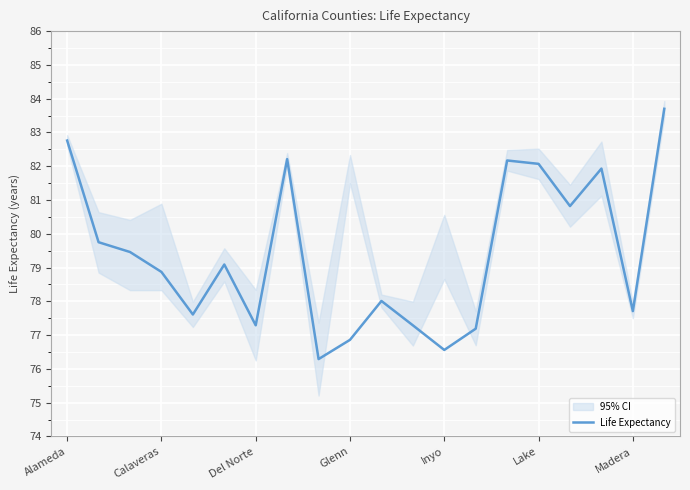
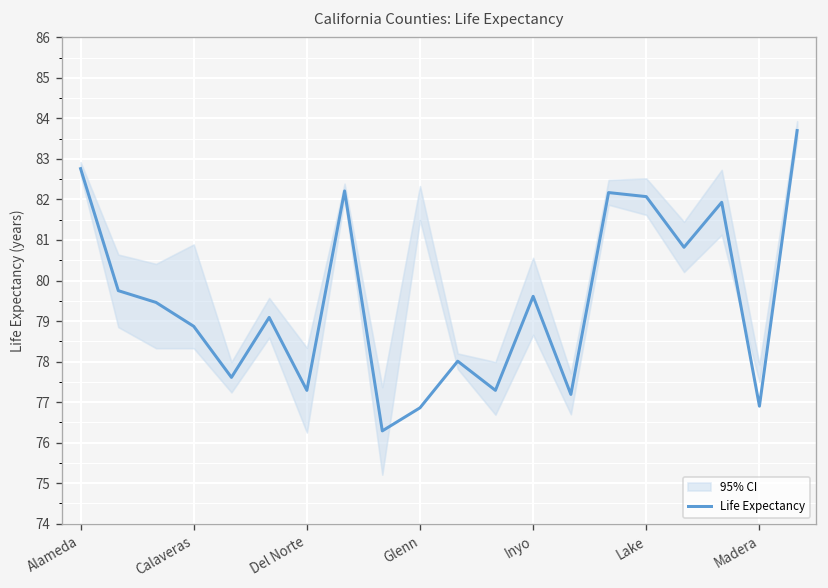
  {
    "Life Expectancy": {
      "Alameda": 82.8,
      "Calaveras": 78.9,
      "Del Norte": 77.3,
      "Glenn": 76.9,
-     "Inyo": 76.6,
+     "Inyo": 79.6,
      "Lake": 82.1,
-     "Madera": 77.7
+     "Madera": 76.9
    }
  }
